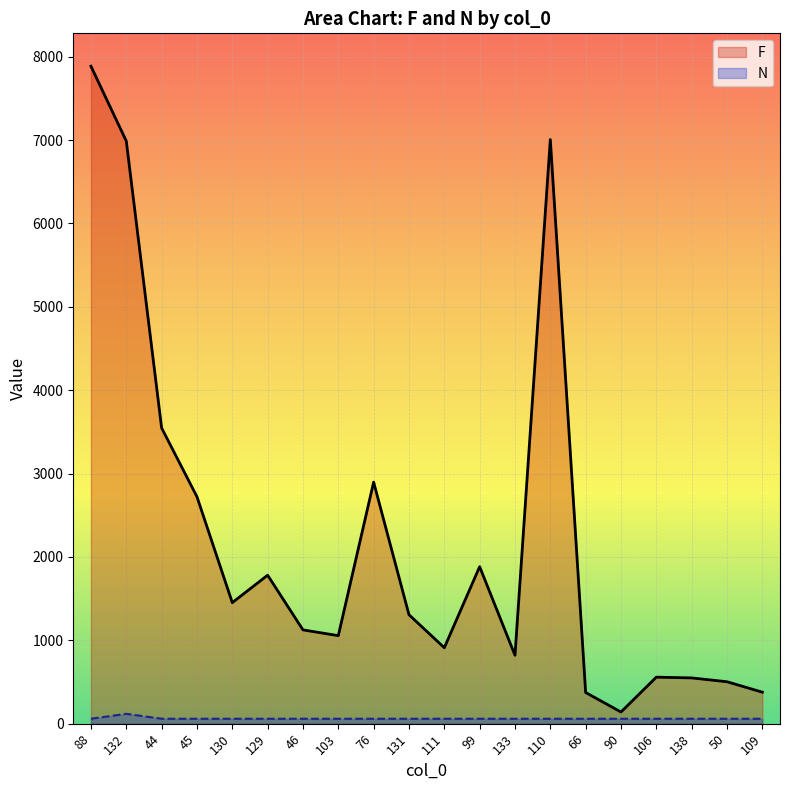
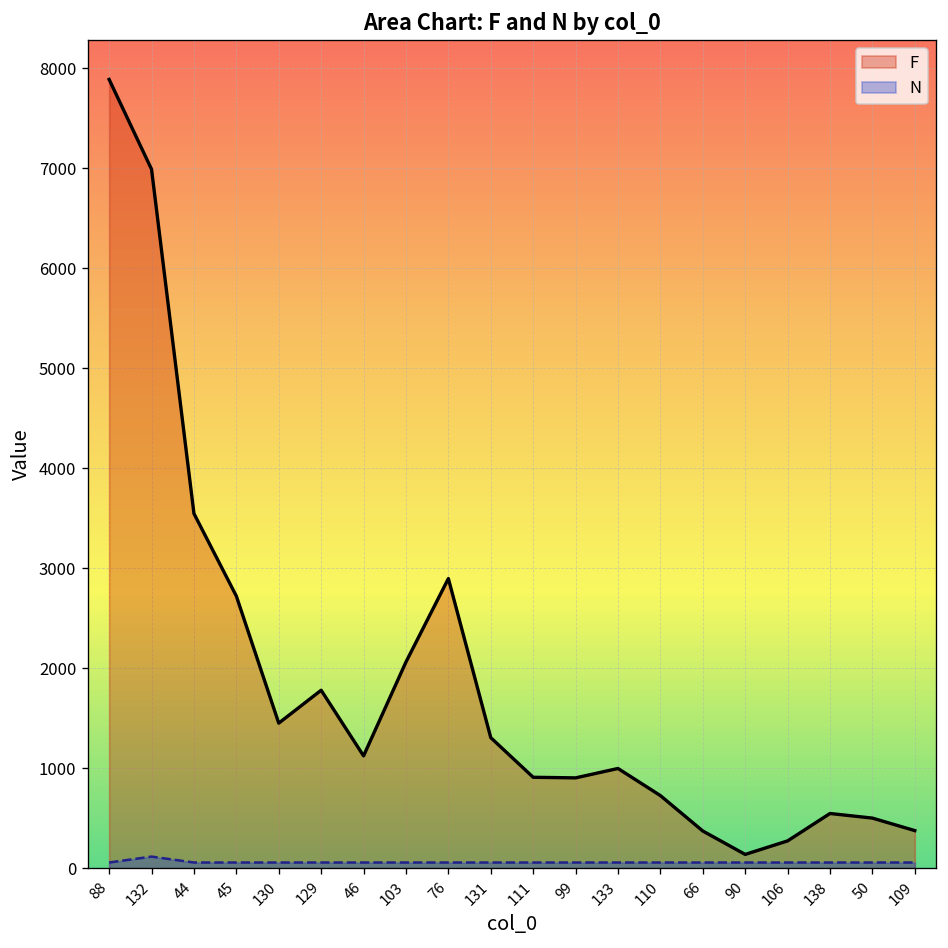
  {
    "F": {
      "88": 7900,
      "132": 7000,
      "44": 3500,
      "45": 2700,
      "130": 1500,
      "129": 1800,
      "46": 1100,
-     "103": 1100,
+     "103": 2100,
      "76": 2900,
      "131": 1300,
      "111": 900,
-     "99": 1900,
-     "133": 800,
-     "110": 7000,
+     "99": 900,
+     "133": 1000,
+     "110": 700,
      "66": 400,
      "90": 100,
-     "106": 600,
+     "106": 300,
      "138": 500,
      "50": 500,
      "109": 400
    },
    "N": {
      "88": 100,
      "132": 100,
      "44": 100,
      "45": 100,
      "130": 100,
      "129": 100,
      "46": 100,
      "103": 100,
      "76": 100,
      "131": 100,
      "111": 100,
      "99": 100,
      "133": 100,
      "110": 100,
      "66": 100,
      "90": 100,
      "106": 100,
      "138": 100,
      "50": 100,
      "109": 100
    }
  }
